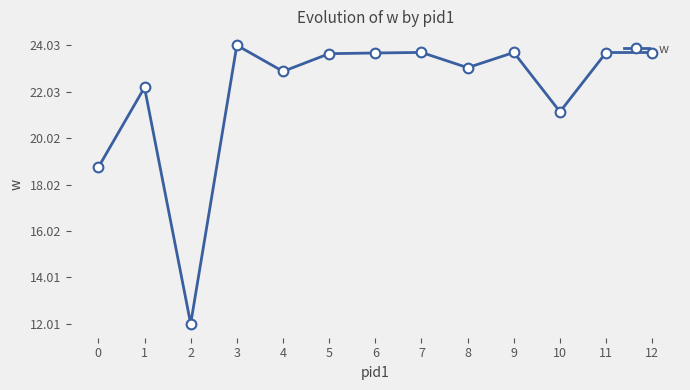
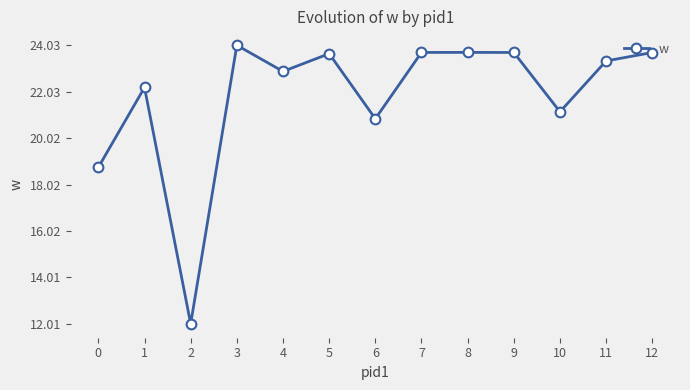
  {
    "0": 18.8,
    "1": 22.2,
    "2": 12.0,
    "3": 24.0,
    "4": 22.9,
    "5": 23.7,
-   "6": 23.7,
+   "6": 20.9,
    "7": 23.7,
-   "8": 23.1,
+   "8": 23.7,
    "9": 23.7,
    "10": 21.2,
-   "11": 23.7,
+   "11": 23.4,
    "12": 23.7
  }
